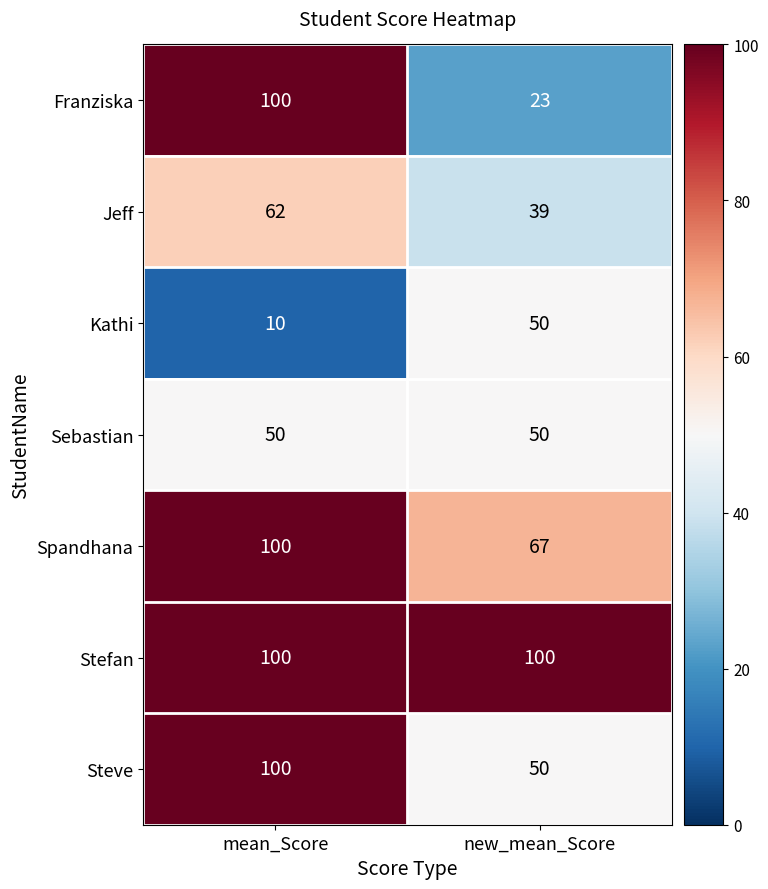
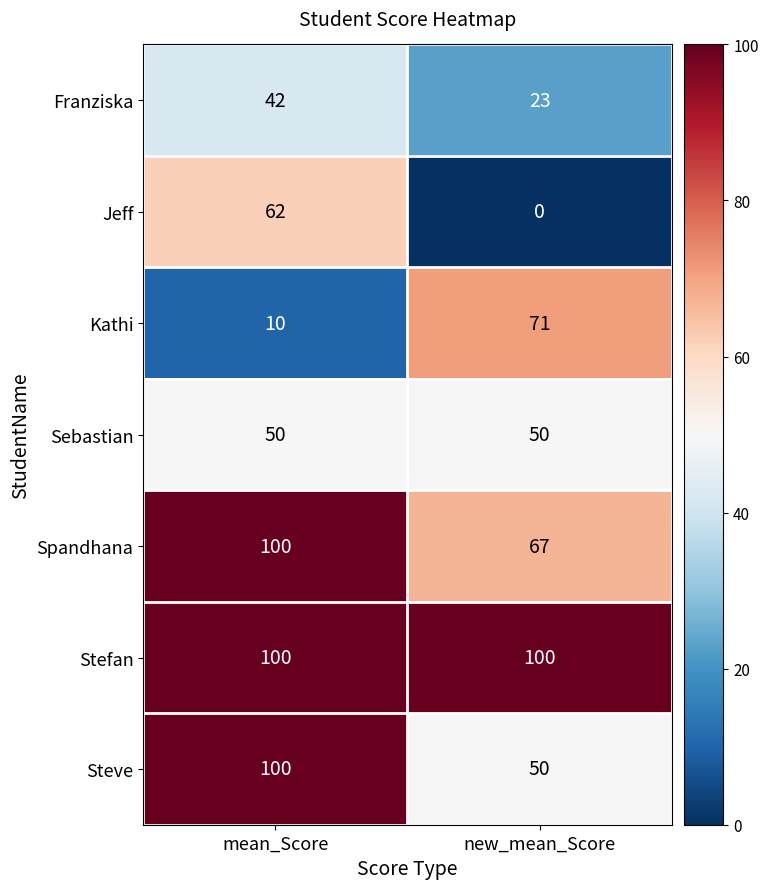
  {
    "Franziska": {
-     "mean_Score": 100,
+     "mean_Score": 42,
      "new_mean_Score": 23
    },
    "Jeff": {
      "mean_Score": 62,
-     "new_mean_Score": 39
+     "new_mean_Score": 0
    },
    "Kathi": {
      "mean_Score": 10,
-     "new_mean_Score": 50
+     "new_mean_Score": 71
    },
    "Sebastian": {
      "mean_Score": 50,
      "new_mean_Score": 50
    },
    "Spandhana": {
      "mean_Score": 100,
      "new_mean_Score": 67
    },
    "Stefan": {
      "mean_Score": 100,
      "new_mean_Score": 100
    },
    "Steve": {
      "mean_Score": 100,
      "new_mean_Score": 50
    }
  }
